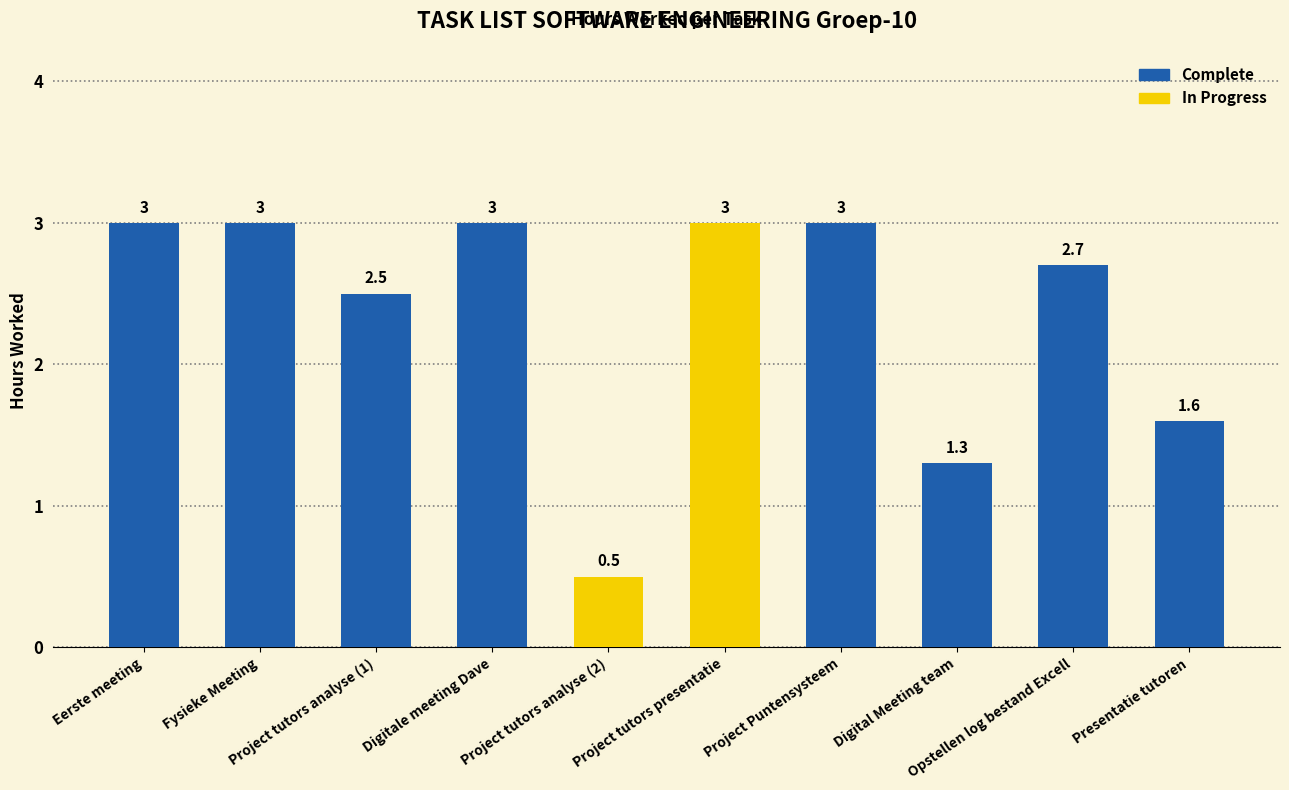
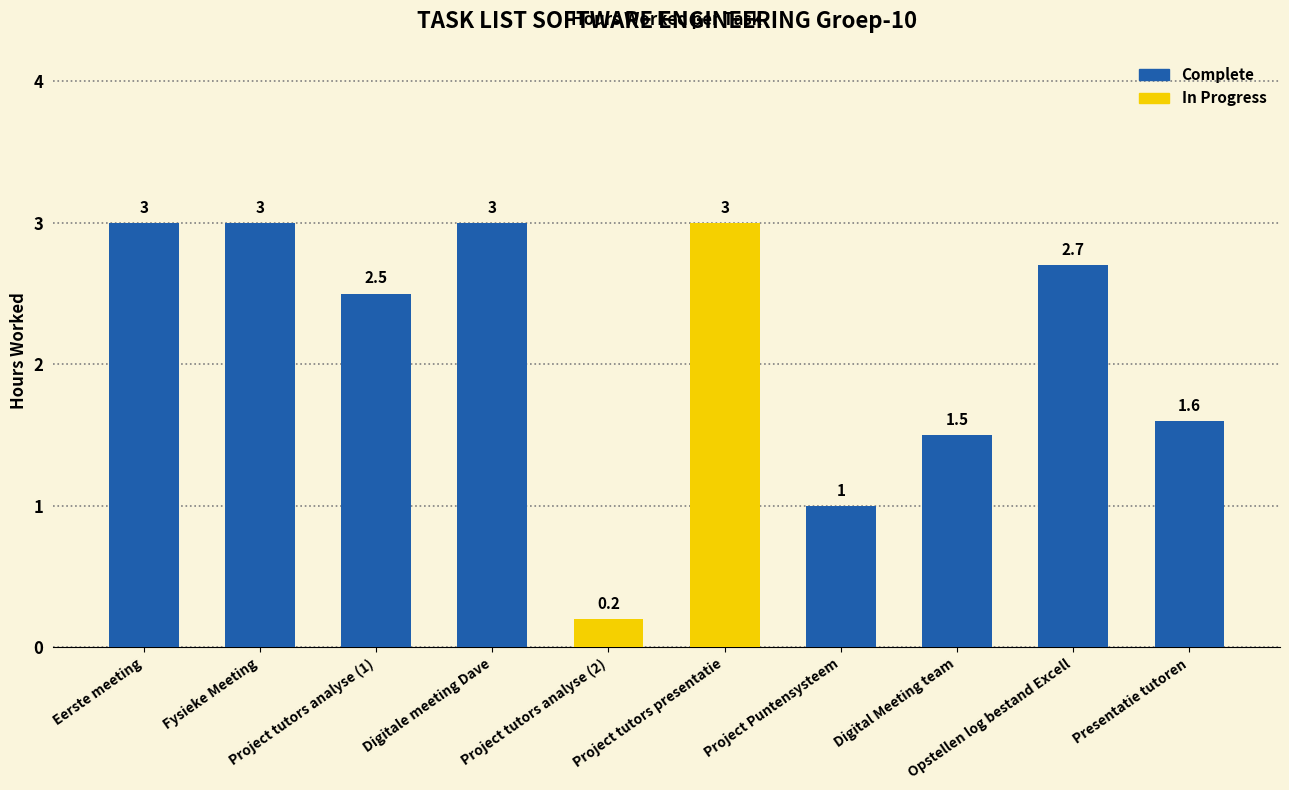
  {
    "Eerste meeting": 3,
    "Fysieke Meeting": 3,
    "Project tutors analyse (1)": 2.5,
    "Digitale meeting Dave": 3,
-   "Project tutors analyse (2)": 0.5,
+   "Project tutors analyse (2)": 0.2,
    "Project tutors presentatie": 3,
-   "Project Puntensysteem": 3,
-   "Digital Meeting team": 1.3,
+   "Project Puntensysteem": 1,
+   "Digital Meeting team": 1.5,
    "Opstellen log bestand Excell": 2.7,
    "Presentatie tutoren": 1.6
  }
